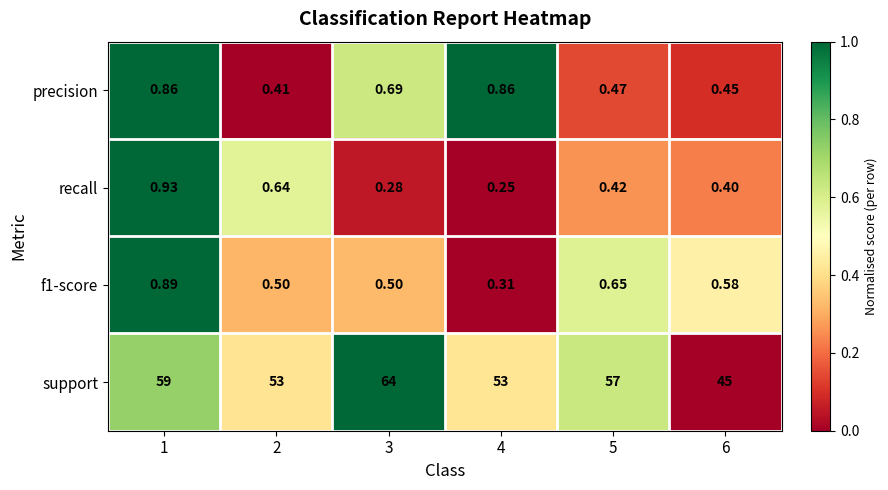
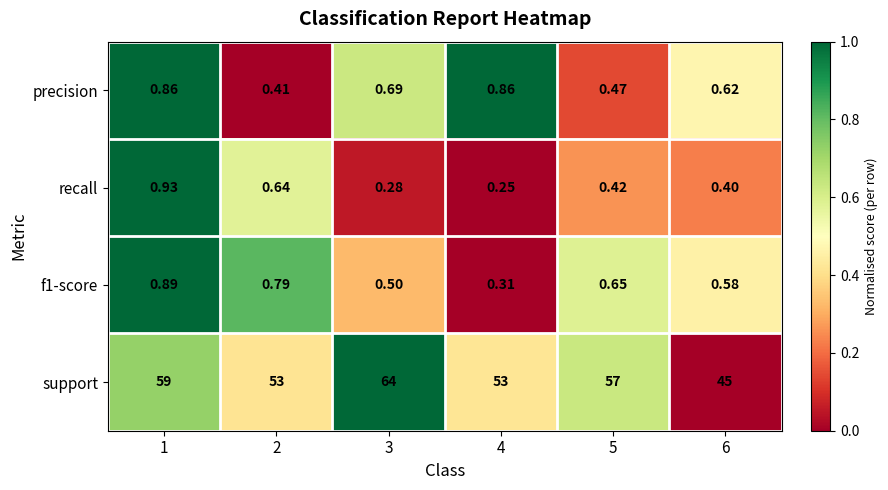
  {
    "precision": {
      "1": 0.86,
      "2": 0.41,
      "3": 0.69,
      "4": 0.86,
      "5": 0.47,
-     "6": 0.45
+     "6": 0.62
    },
    "recall": {
      "1": 0.93,
      "2": 0.64,
      "3": 0.28,
      "4": 0.25,
      "5": 0.42,
      "6": 0.40
    },
    "f1-score": {
      "1": 0.89,
-     "2": 0.50,
+     "2": 0.79,
      "3": 0.50,
      "4": 0.31,
      "5": 0.65,
      "6": 0.58
    },
    "support": {
      "1": 59,
      "2": 53,
      "3": 64,
      "4": 53,
      "5": 57,
      "6": 45
    }
  }
